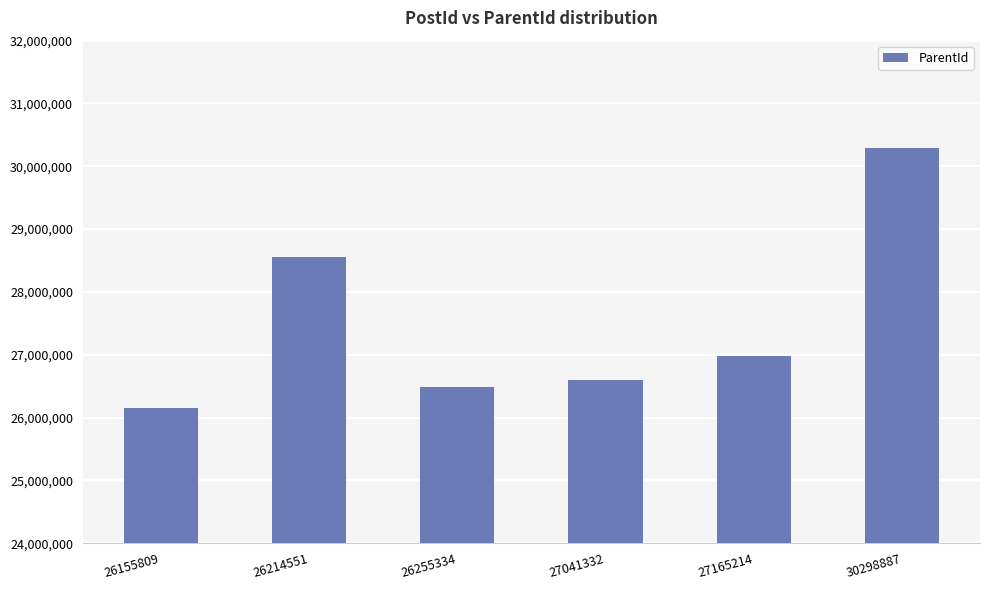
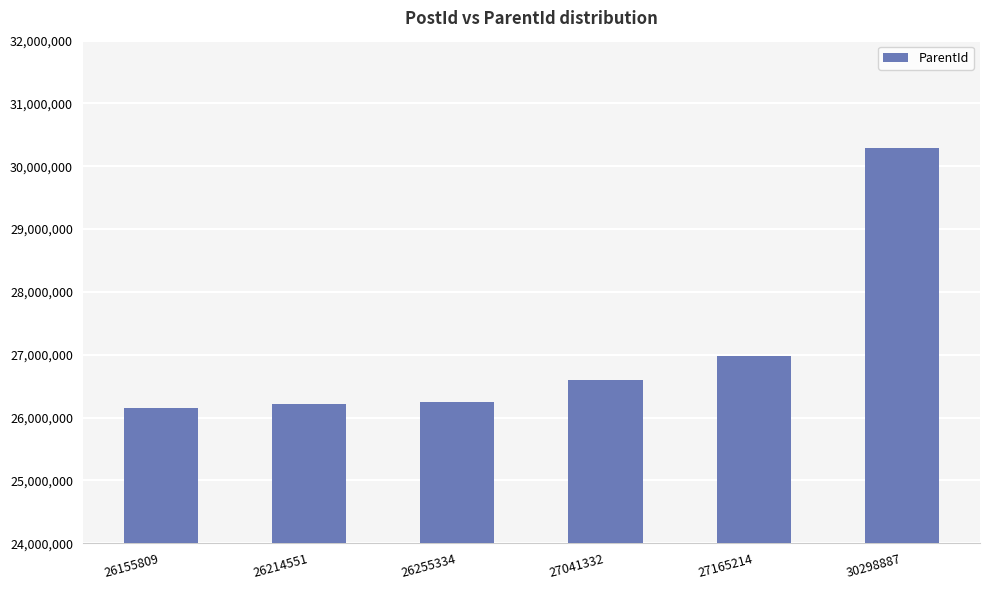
  {
    "26155809": "26,200,000",
-   "26214551": "28,600,000",
-   "26255334": "26,500,000",
+   "26214551": "26,200,000",
+   "26255334": "26,300,000",
    "27041332": "26,600,000",
    "27165214": "27,000,000",
    "30298887": "30,300,000"
  }
